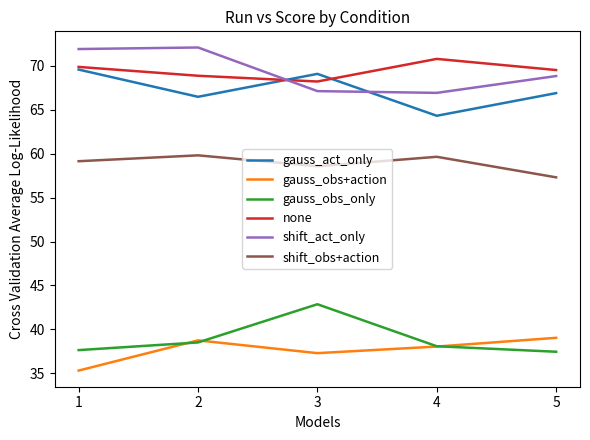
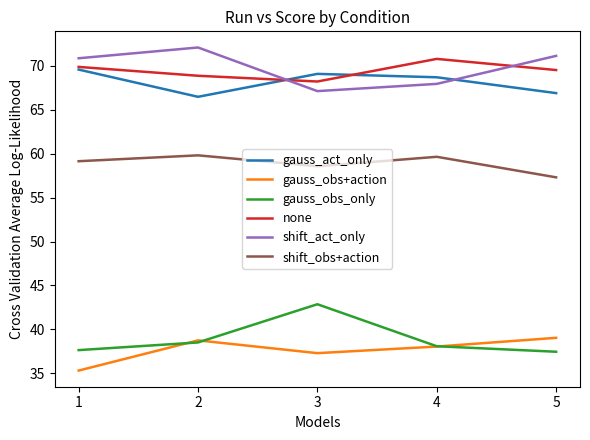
  {
    "gauss_act_only": {
      "1": 70,
      "2": 66,
      "3": 69,
-     "4": 64,
+     "4": 69,
      "5": 67
    },
    "gauss_obs+action": {
      "1": 35,
      "3": 37,
      "5": 39
    },
    "gauss_obs_only": {
      "1": 38,
      "3": 43,
      "5": 37
    },
    "none": {
      "1": 70,
      "2": 69,
      "3": 68,
      "4": 71,
      "5": 70
    },
    "shift_act_only": {
-     "1": 72,
+     "1": 71,
      "2": 72,
      "3": 67,
-     "4": 67,
-     "5": 69
+     "4": 68,
+     "5": 71
    },
    "shift_obs+action": {
      "1": 59,
      "2": 60,
      "4": 60,
      "5": 57
    }
  }
